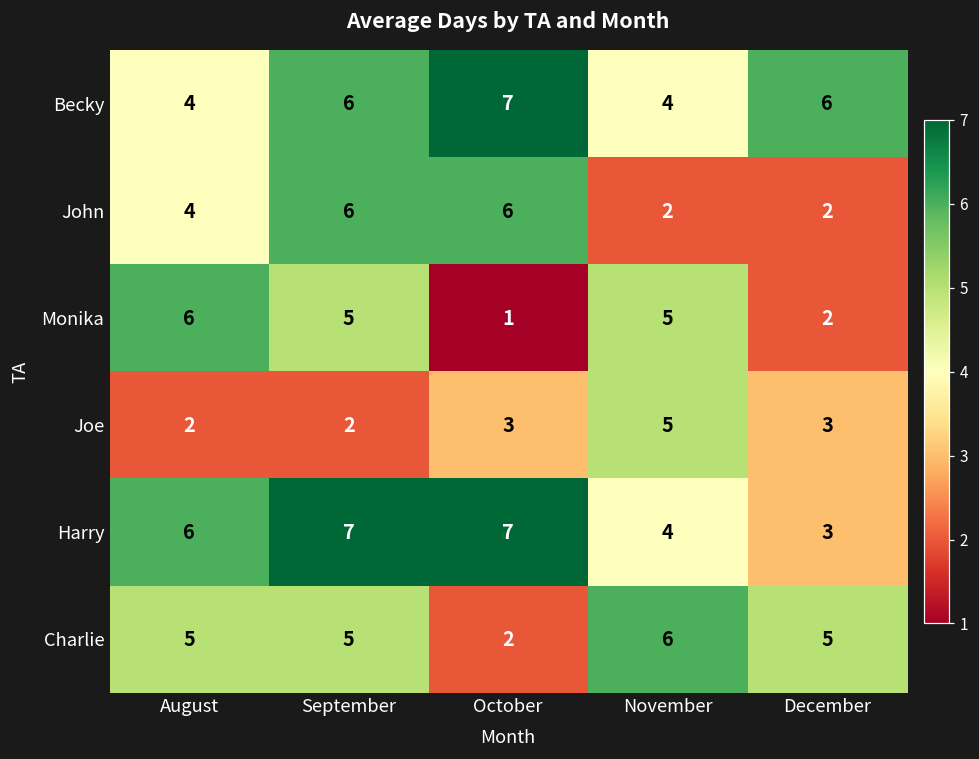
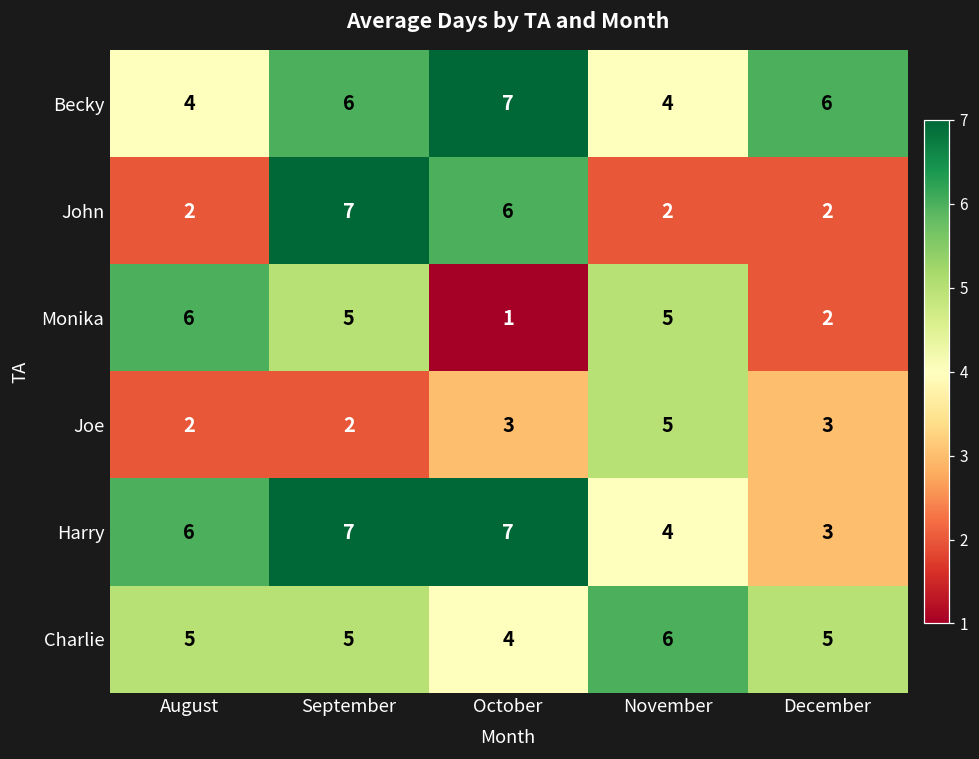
  {
    "Becky": {
      "August": 4,
      "September": 6,
      "October": 7,
      "November": 4,
      "December": 6
    },
    "John": {
-     "August": 4,
-     "September": 6,
+     "August": 2,
+     "September": 7,
      "October": 6,
      "November": 2,
      "December": 2
    },
    "Monika": {
      "August": 6,
      "September": 5,
      "October": 1,
      "November": 5,
      "December": 2
    },
    "Joe": {
      "August": 2,
      "September": 2,
      "October": 3,
      "November": 5,
      "December": 3
    },
    "Harry": {
      "August": 6,
      "September": 7,
      "October": 7,
      "November": 4,
      "December": 3
    },
    "Charlie": {
      "August": 5,
      "September": 5,
-     "October": 2,
+     "October": 4,
      "November": 6,
      "December": 5
    }
  }
